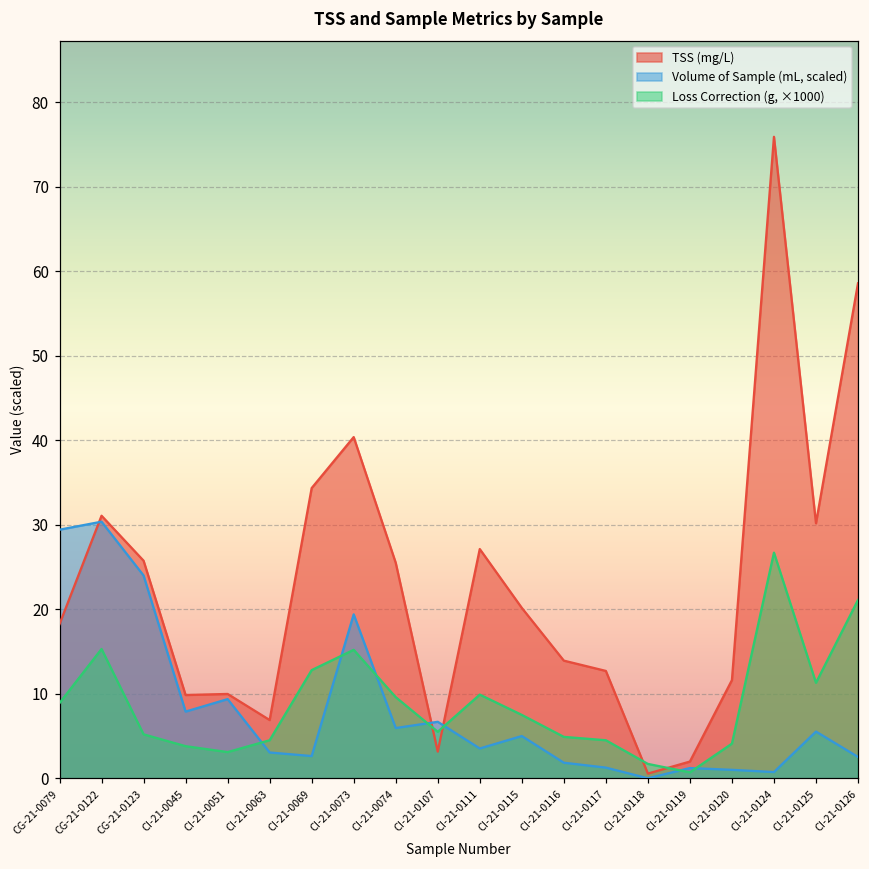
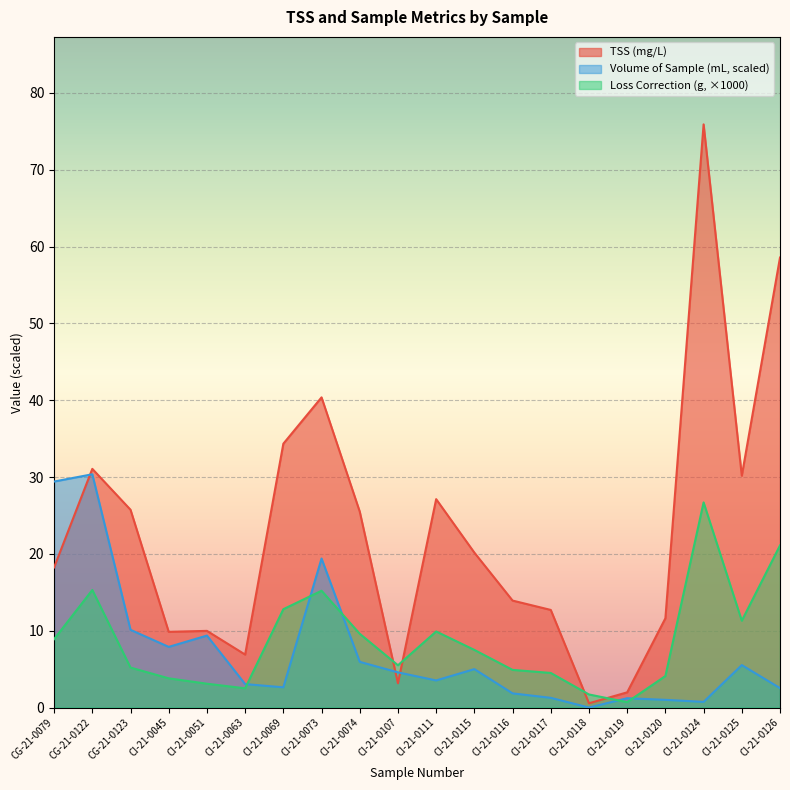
  {
    "TSS (mg/L)": {
      "CG-21-0079": 18,
      "CG-21-0122": 31,
      "CG-21-0123": 26,
      "CI-21-0045": 10,
      "CI-21-0051": 10,
      "CI-21-0063": 7,
      "CI-21-0069": 34,
      "CI-21-0073": 40,
      "CI-21-0074": 25,
      "CI-21-0107": 3,
      "CI-21-0111": 27,
      "CI-21-0115": 20,
      "CI-21-0116": 14,
      "CI-21-0117": 13,
      "CI-21-0118": 1,
      "CI-21-0119": 2,
      "CI-21-0120": 12,
      "CI-21-0124": 76,
      "CI-21-0125": 30,
      "CI-21-0126": 59
    },
    "Volume of Sample (mL, scaled)": {
      "CG-21-0079": 29,
      "CG-21-0122": 30,
-     "CG-21-0123": 24,
+     "CG-21-0123": 10,
      "CI-21-0045": 8,
      "CI-21-0051": 9,
      "CI-21-0063": 3,
      "CI-21-0069": 3,
      "CI-21-0073": 19,
      "CI-21-0074": 6,
-     "CI-21-0107": 7,
+     "CI-21-0107": 5,
      "CI-21-0111": 4,
      "CI-21-0115": 5,
      "CI-21-0116": 2,
      "CI-21-0117": 1,
      "CI-21-0118": 0,
      "CI-21-0119": 1,
      "CI-21-0120": 1,
      "CI-21-0124": 1,
      "CI-21-0125": 6,
      "CI-21-0126": 3
    },
    "Loss Correction (g, ×1000)": {
      "CG-21-0079": 9,
      "CG-21-0122": 15,
      "CG-21-0123": 5,
      "CI-21-0045": 4,
      "CI-21-0051": 3,
-     "CI-21-0063": 5,
+     "CI-21-0063": 3,
      "CI-21-0069": 13,
      "CI-21-0073": 15,
      "CI-21-0074": 10,
      "CI-21-0107": 6,
      "CI-21-0111": 10,
      "CI-21-0115": 8,
      "CI-21-0116": 5,
      "CI-21-0117": 5,
      "CI-21-0118": 2,
      "CI-21-0119": 1,
      "CI-21-0120": 4,
      "CI-21-0124": 27,
      "CI-21-0125": 11,
      "CI-21-0126": 21
    }
  }
